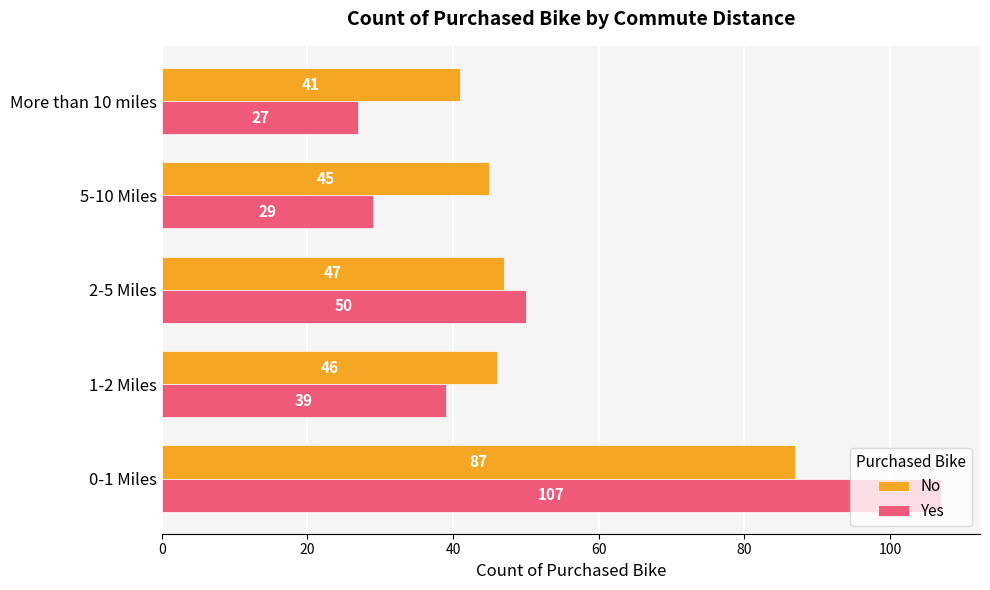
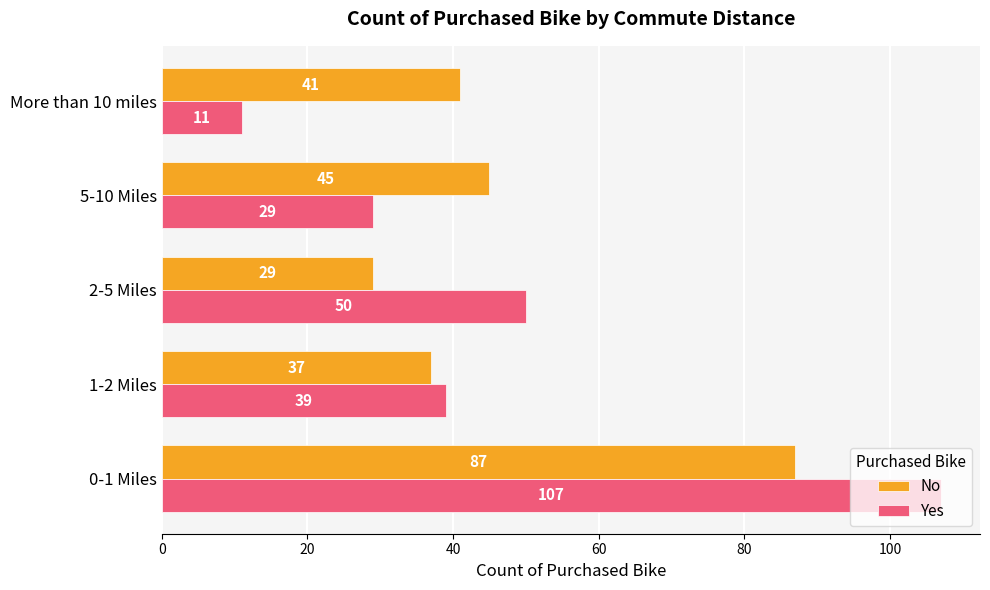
  {
    "No": {
      "More than 10 miles": 41,
      "5-10 Miles": 45,
-     "2-5 Miles": 47,
-     "1-2 Miles": 46,
+     "2-5 Miles": 29,
+     "1-2 Miles": 37,
      "0-1 Miles": 87
    },
    "Yes": {
-     "More than 10 miles": 27,
+     "More than 10 miles": 11,
      "5-10 Miles": 29,
      "2-5 Miles": 50,
      "1-2 Miles": 39
    }
  }
